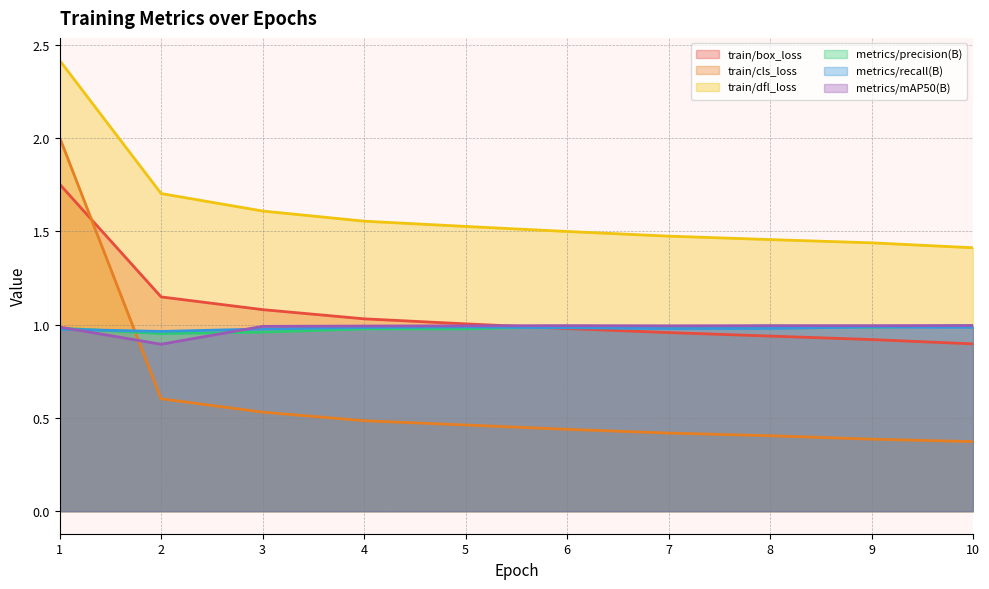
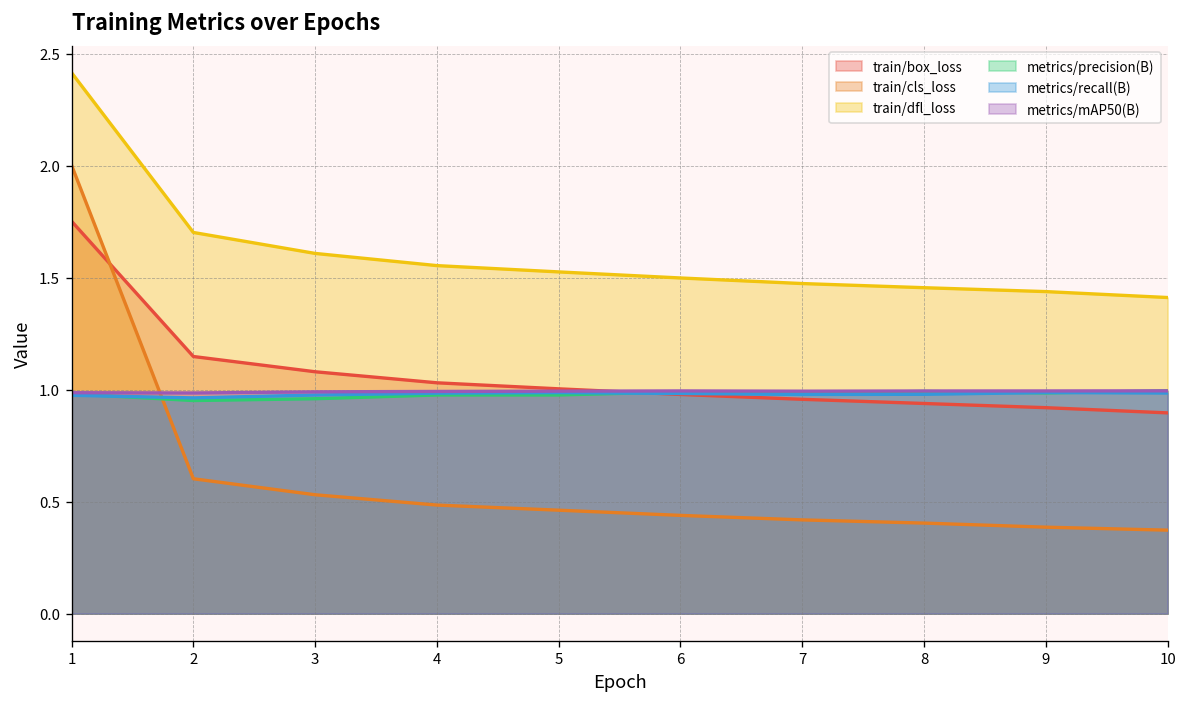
  {
    "metrics/precision(B)": {
      "3": 0.96
    },
    "metrics/recall(B)": {
      "3": 0.98
    },
    "metrics/mAP50(B)": {
-     "2": 0.89,
+     "2": 0.99,
      "3": 0.99
    }
  }
